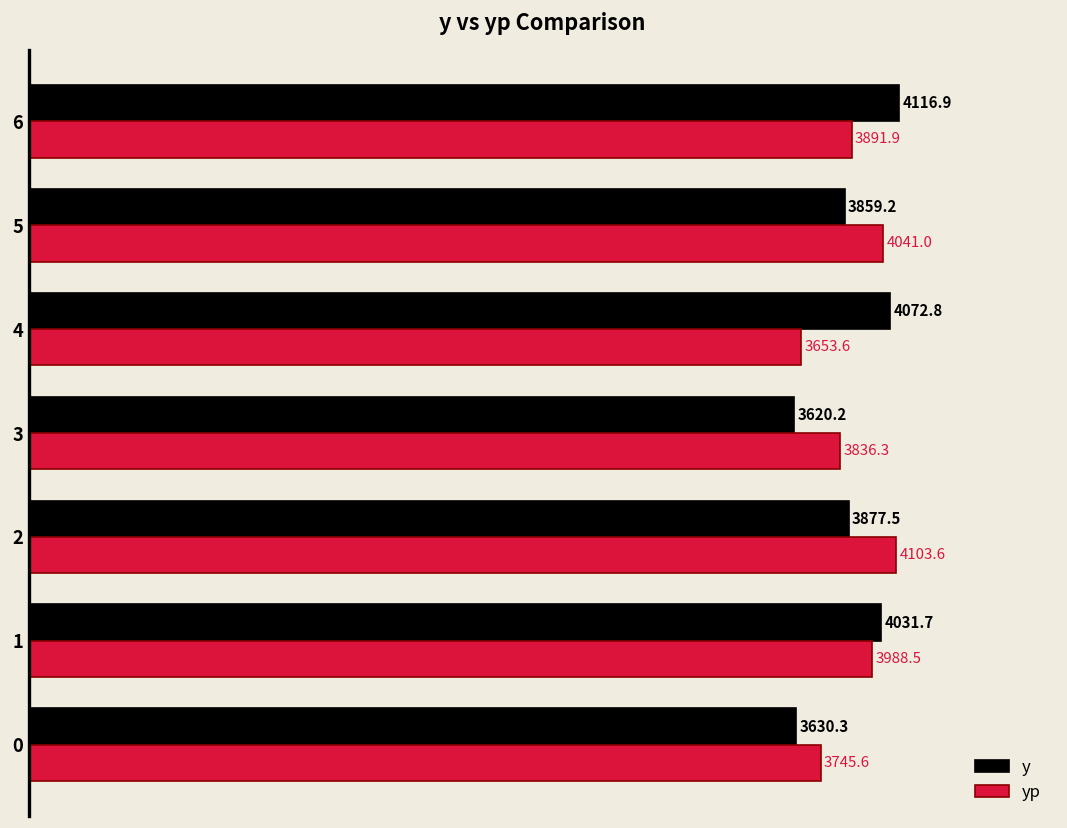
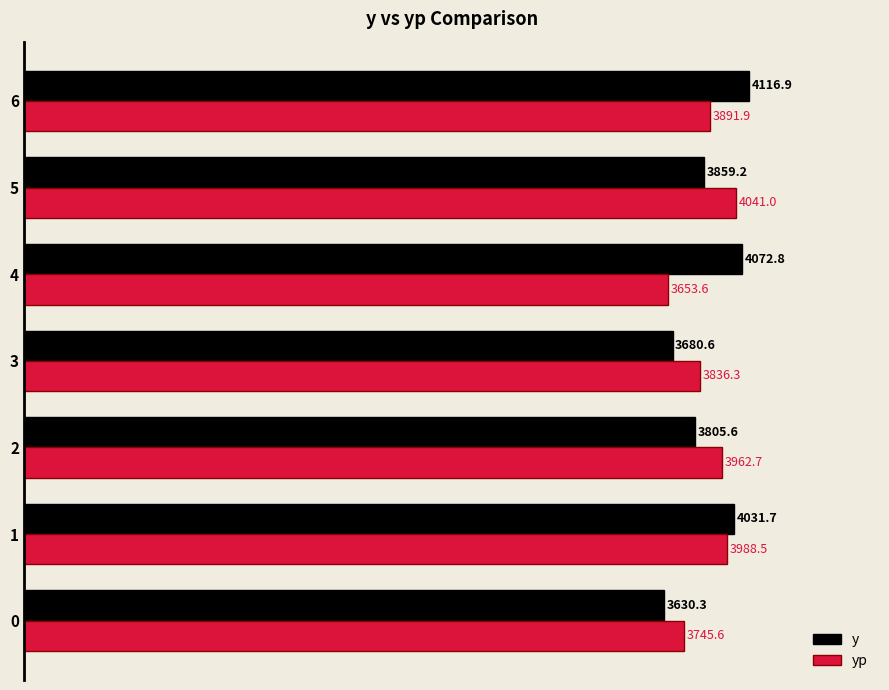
  {
    "y": {
      "6": 4116.9,
      "5": 3859.2,
      "4": 4072.8,
-     "3": 3620.2,
-     "2": 3877.5,
+     "3": 3680.6,
+     "2": 3805.6,
      "1": 4031.7,
      "0": 3630.3
    },
    "yp": {
      "6": 3891.9,
      "5": 4041.0,
      "4": 3653.6,
      "3": 3836.3,
-     "2": 4103.6,
+     "2": 3962.7,
      "1": 3988.5,
      "0": 3745.6
    }
  }
